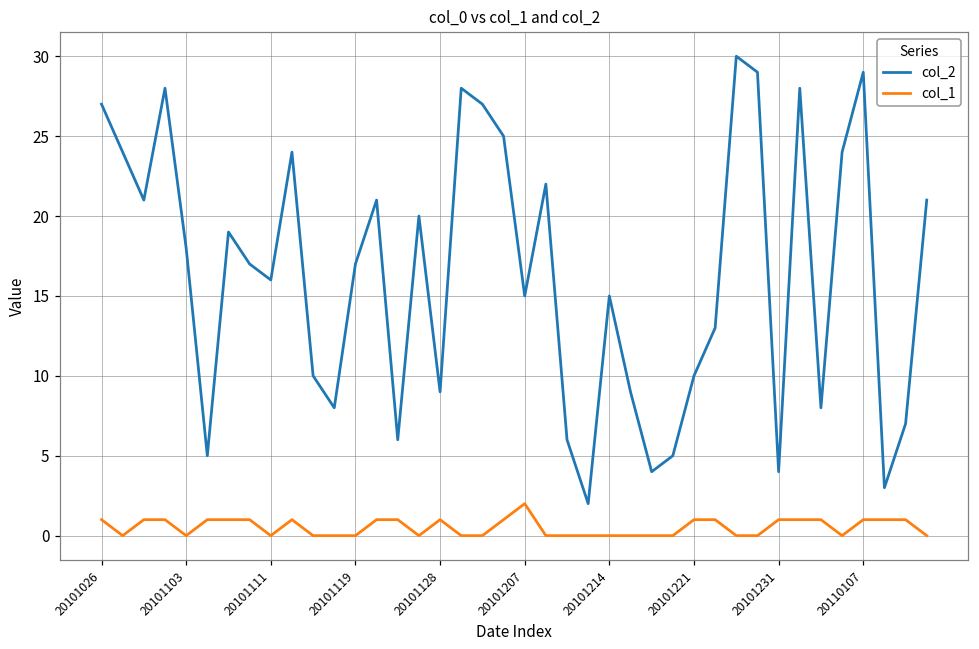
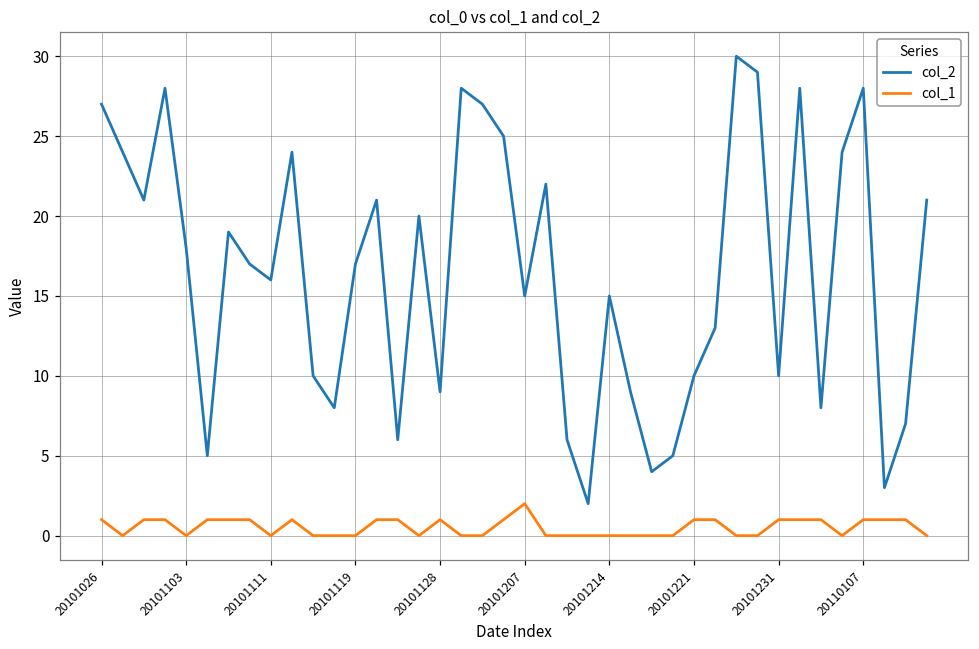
  {
    "col_2": {
      "20101026": 27,
      "20101103": 18,
      "20101111": 16,
      "20101119": 17,
      "20101128": 9,
      "20101207": 15,
      "20101214": 15,
      "20101221": 10,
-     "20101231": 4,
-     "20110107": 29
+     "20101231": 10,
+     "20110107": 28
    },
    "col_1": {
      "20101026": 1,
      "20101103": 0,
      "20101111": 0,
      "20101119": 0,
      "20101128": 1,
      "20101207": 2,
      "20101214": 0,
      "20101221": 1,
      "20101231": 1,
      "20110107": 1
    }
  }
